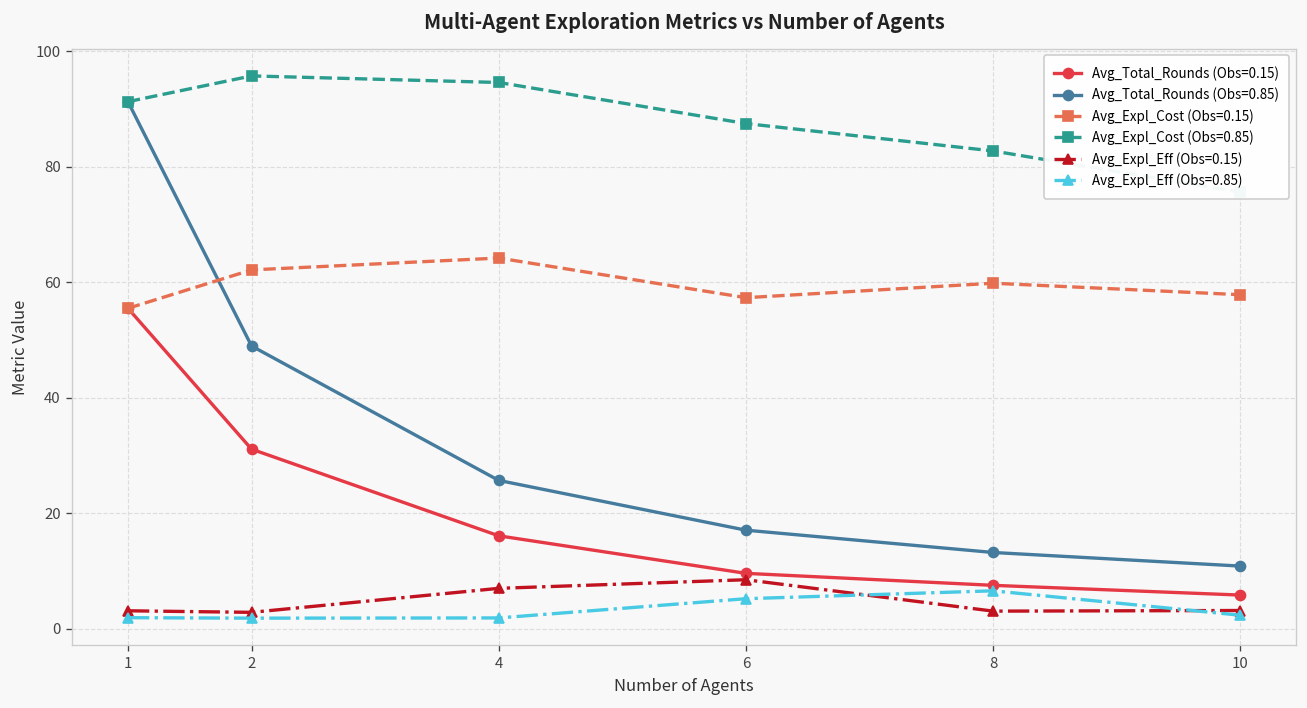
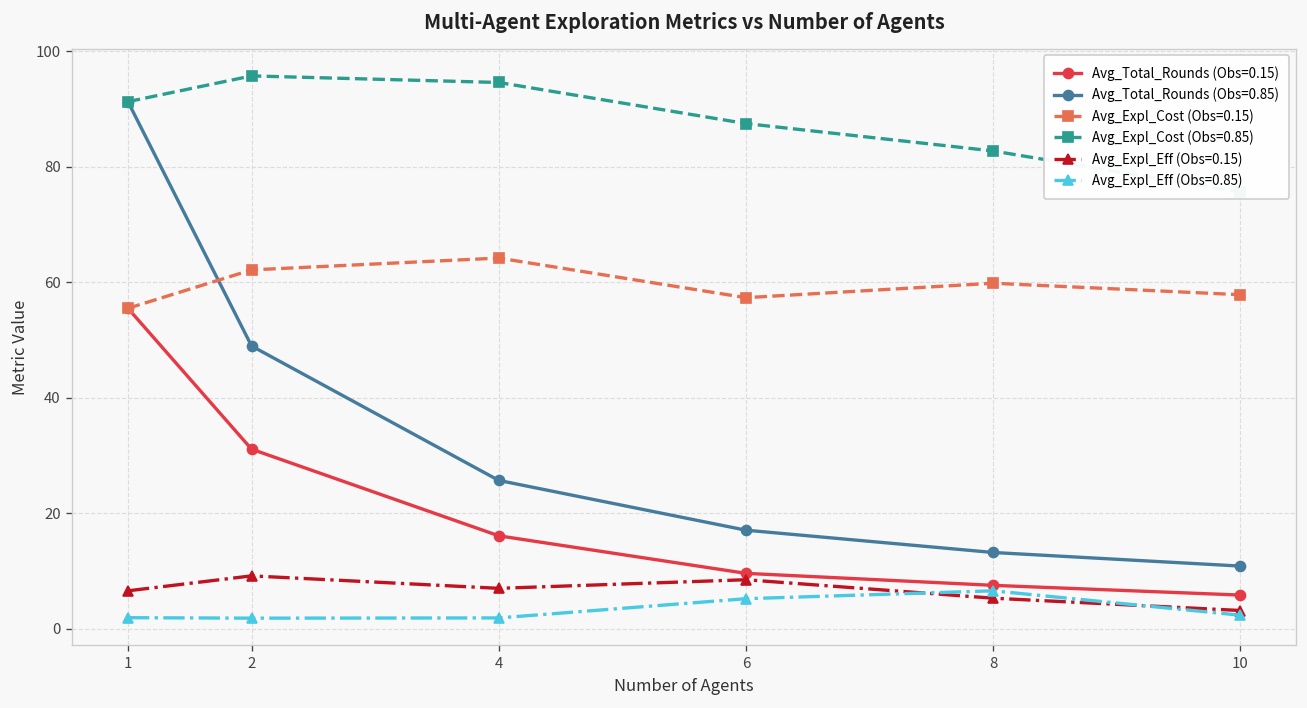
  {
    "Avg_Expl_Eff (Obs=0.15)": {
-     "1": 3,
-     "2": 3,
+     "1": 7,
+     "2": 9,
      "4": 7,
      "6": 8,
-     "8": 3,
+     "8": 5,
      "10": 3
    },
    "Avg_Expl_Eff (Obs=0.85)": {
      "1": 2,
      "2": 2,
      "4": 2,
      "6": 5,
      "8": 7,
      "10": 2
    }
  }
